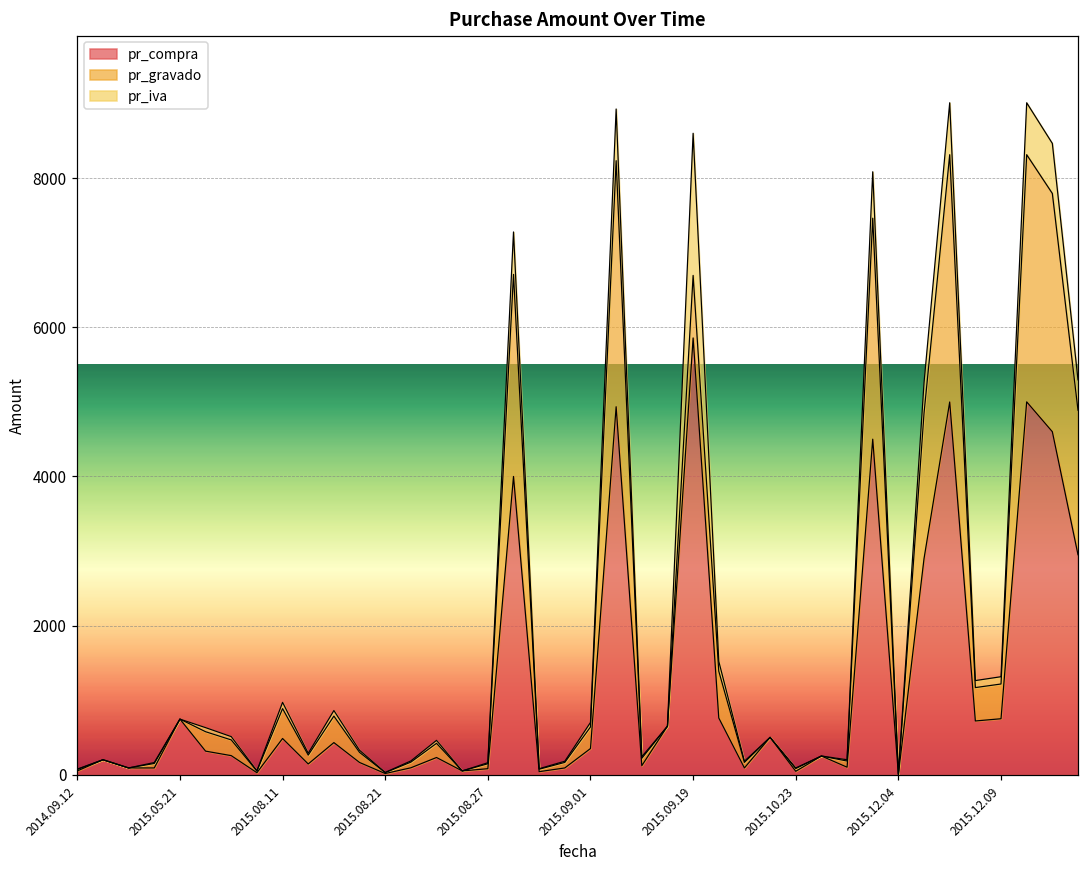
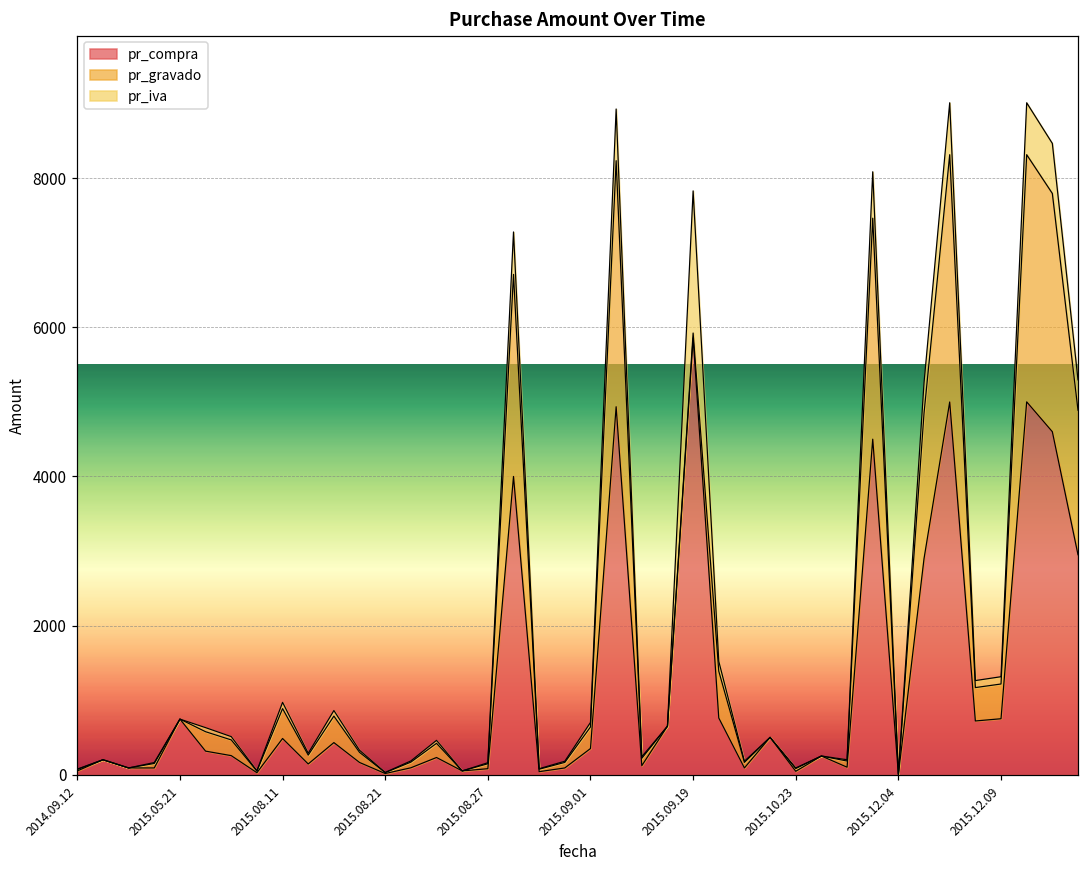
  {
    "pr_compra": {
      "2015.09.19": 5900
    },
    "pr_gravado": {
-     "2015.09.19": 800
+     "2015.09.19": 100
    },
    "pr_iva": {
      "2015.09.19": 1900
    }
  }
